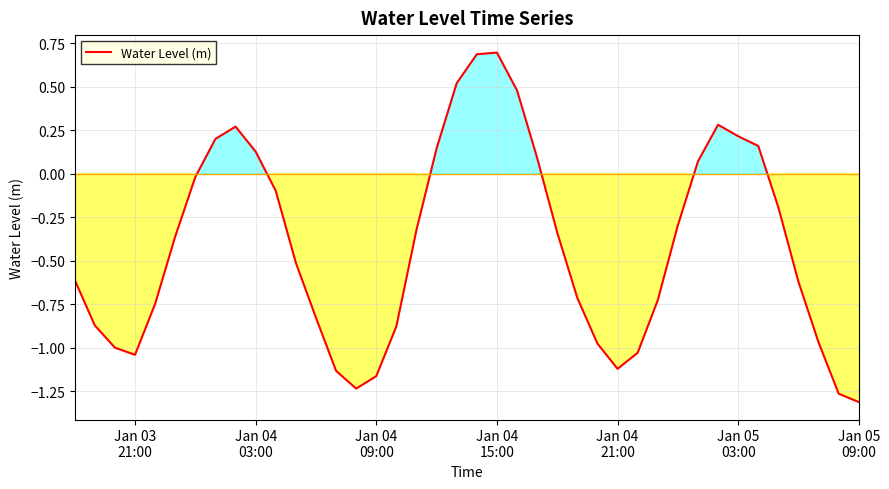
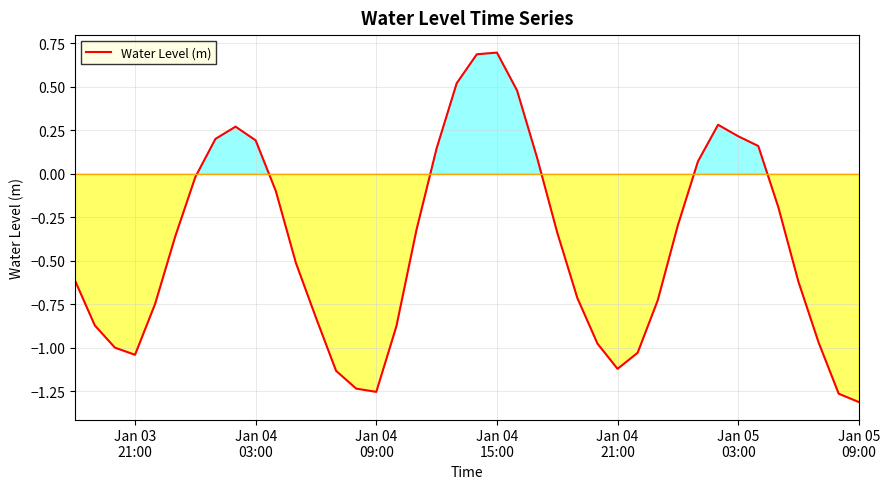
  {
    "Jan 03 21:00": -1.04,
-   "Jan 04 03:00": 0.13,
-   "Jan 04 09:00": -1.16,
+   "Jan 04 03:00": 0.19,
+   "Jan 04 09:00": -1.25,
    "Jan 04 15:00": 0.70,
    "Jan 04 21:00": -1.12,
    "Jan 05 03:00": 0.22,
    "Jan 05 09:00": -1.31
  }
